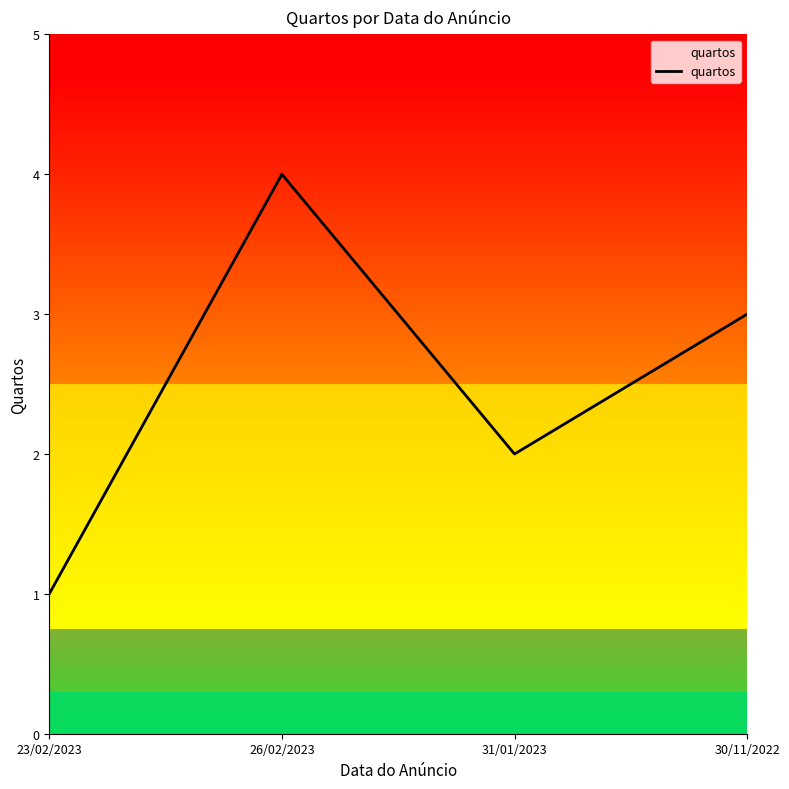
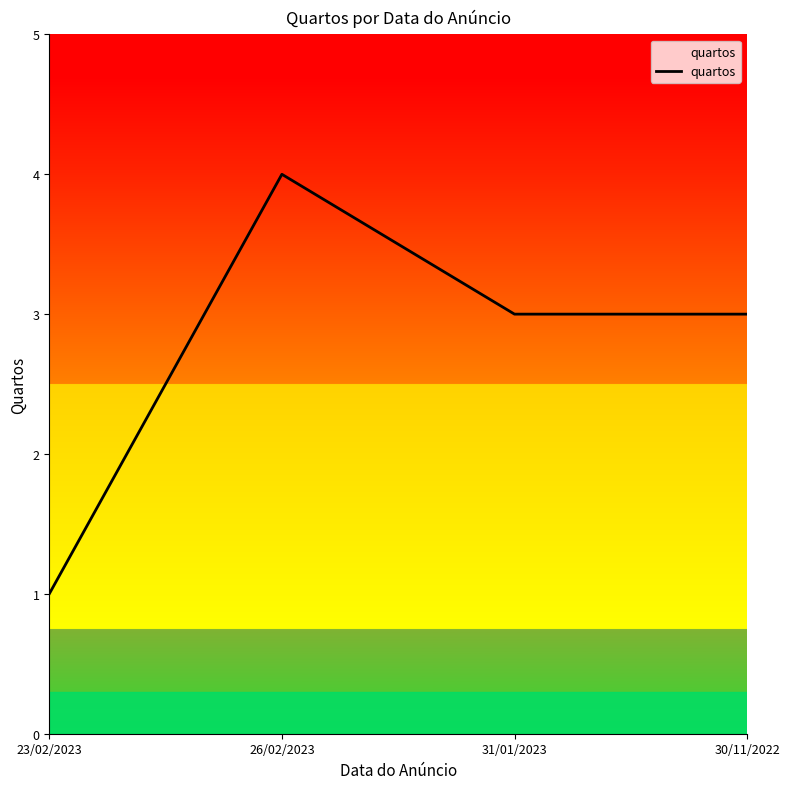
  {
    "23/02/2023": 1,
    "26/02/2023": 4,
-   "31/01/2023": 2,
+   "31/01/2023": 3,
    "30/11/2022": 3
  }
